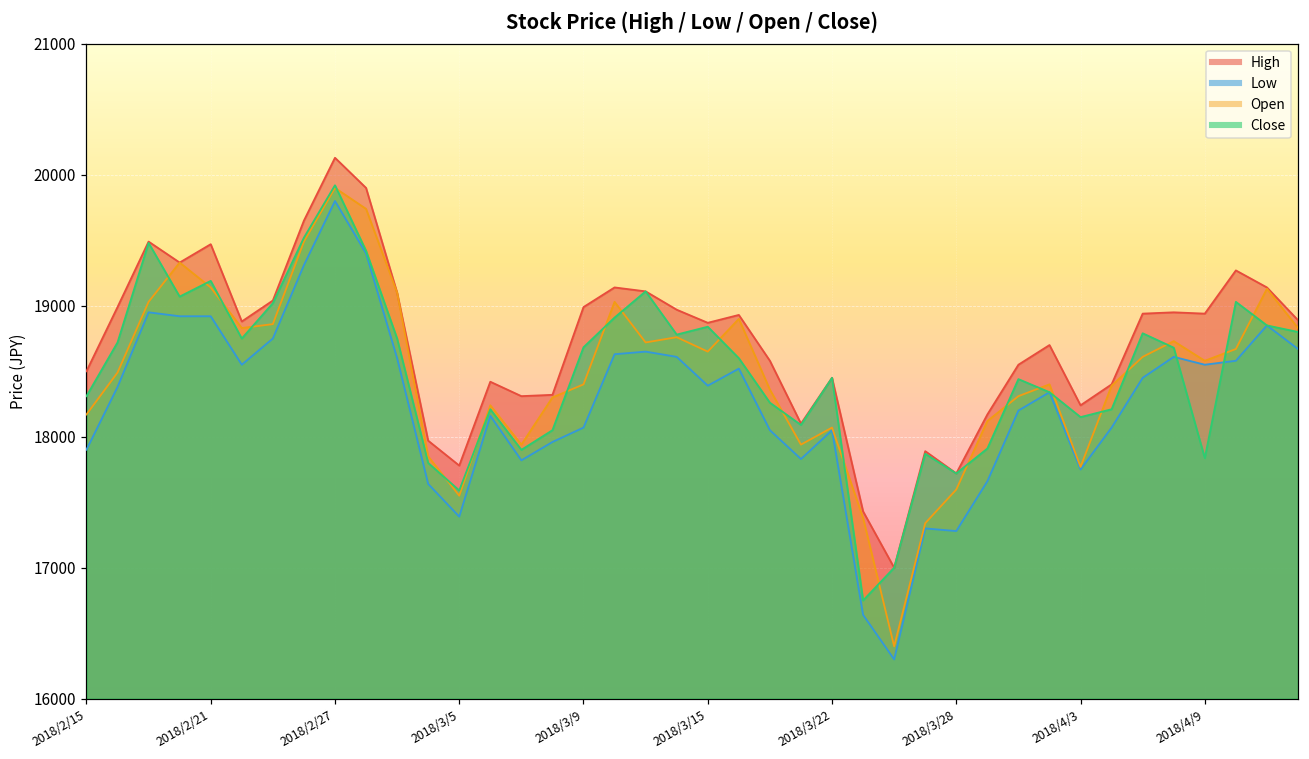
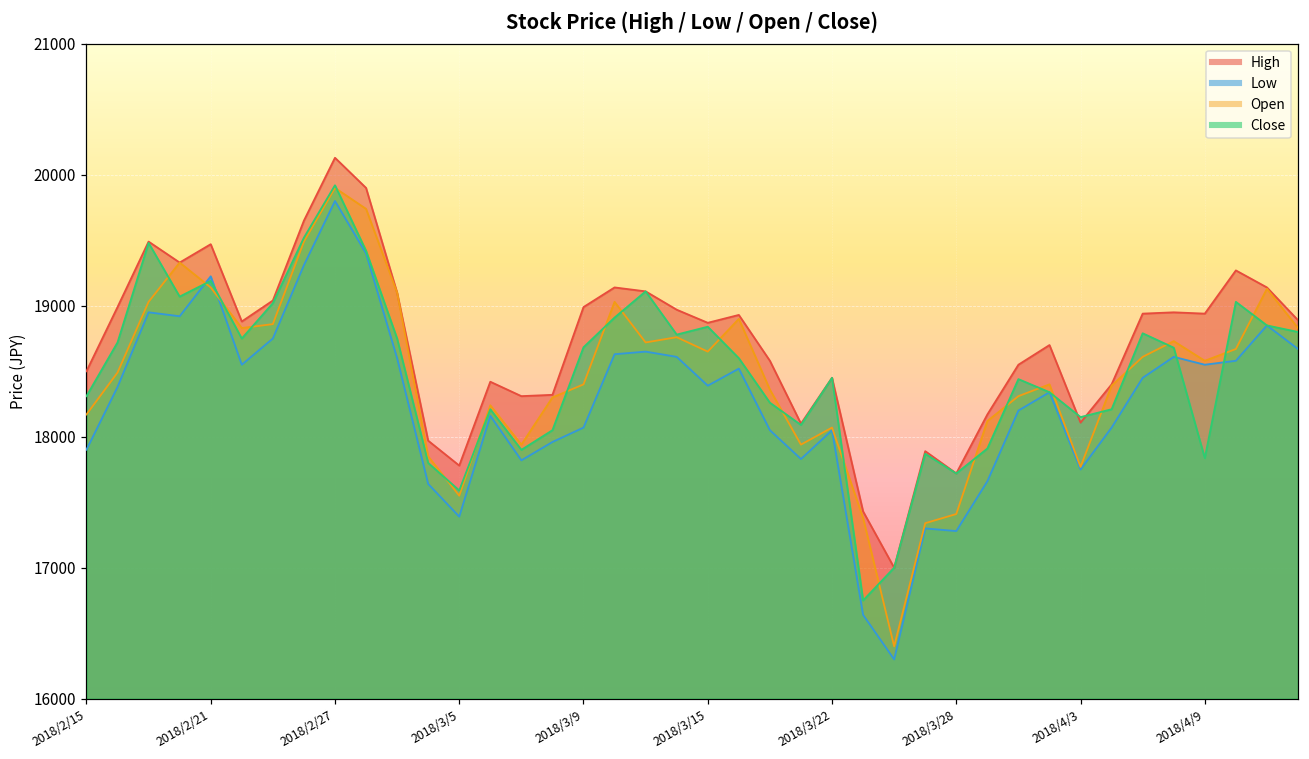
  {
    "High": {
      "2018/2/15": 18500,
      "2018/2/21": 19470,
      "2018/2/27": 20130,
      "2018/3/5": 17780,
      "2018/3/9": 18990,
      "2018/3/15": 18870,
-     "2018/4/3": 18240,
+     "2018/4/3": 18110,
      "2018/4/9": 18940
    },
    "Low": {
      "2018/2/15": 17900,
-     "2018/2/21": 18920,
+     "2018/2/21": 19230,
      "2018/2/27": 19800,
      "2018/3/5": 17390,
      "2018/3/9": 18070,
      "2018/3/15": 18390,
      "2018/3/28": 17280,
      "2018/4/9": 18550
    },
    "Open": {
      "2018/2/15": 18170,
      "2018/2/21": 19140,
      "2018/3/5": 17550,
      "2018/3/9": 18400,
      "2018/3/15": 18650,
-     "2018/3/28": 17600,
+     "2018/3/28": 17410,
      "2018/4/9": 18580
    },
    "Close": {
      "2018/2/15": 18310,
      "2018/2/21": 19190,
      "2018/3/5": 17590,
      "2018/3/9": 18680,
      "2018/3/15": 18840,
      "2018/4/3": 18150,
      "2018/4/9": 17840
    }
  }
